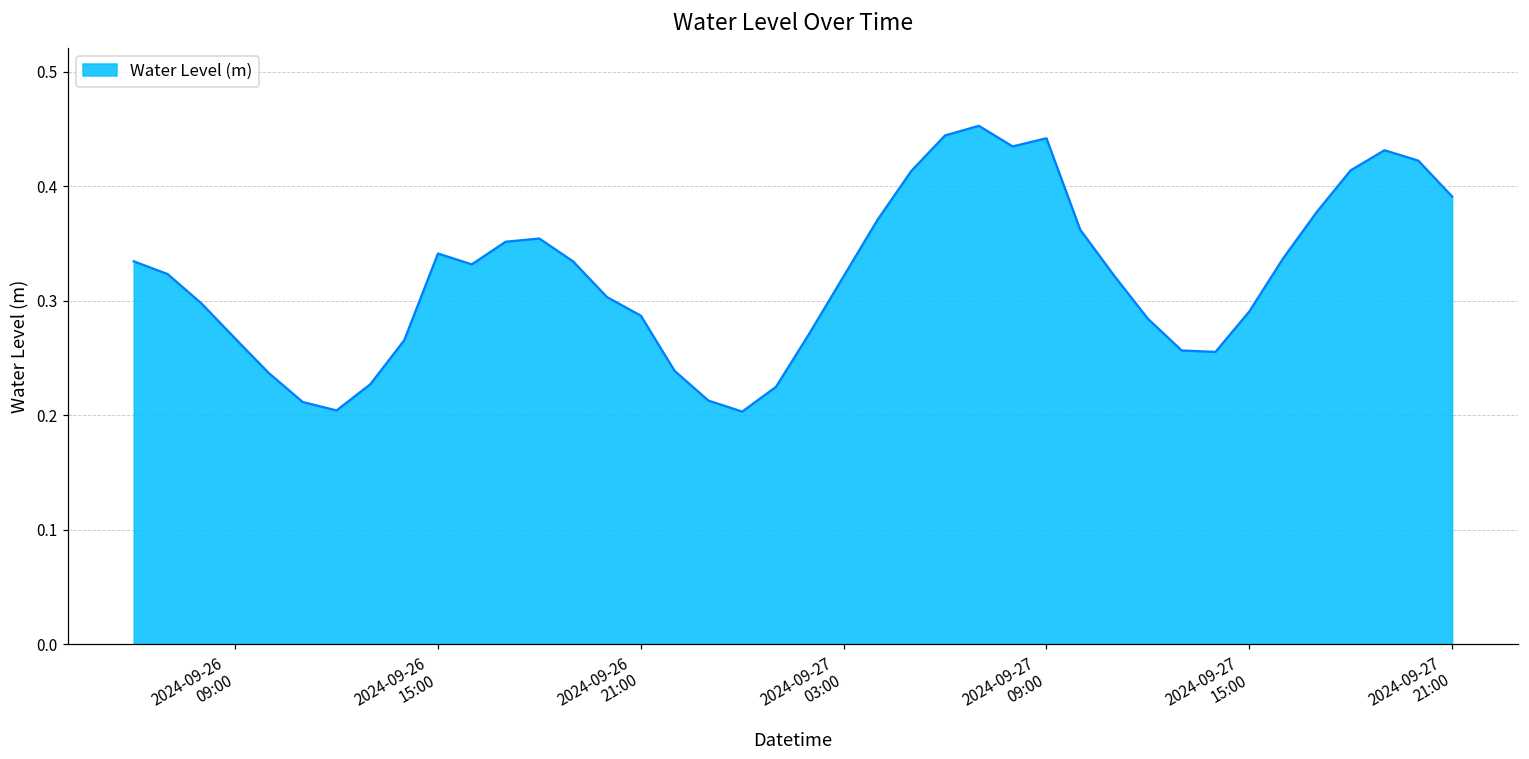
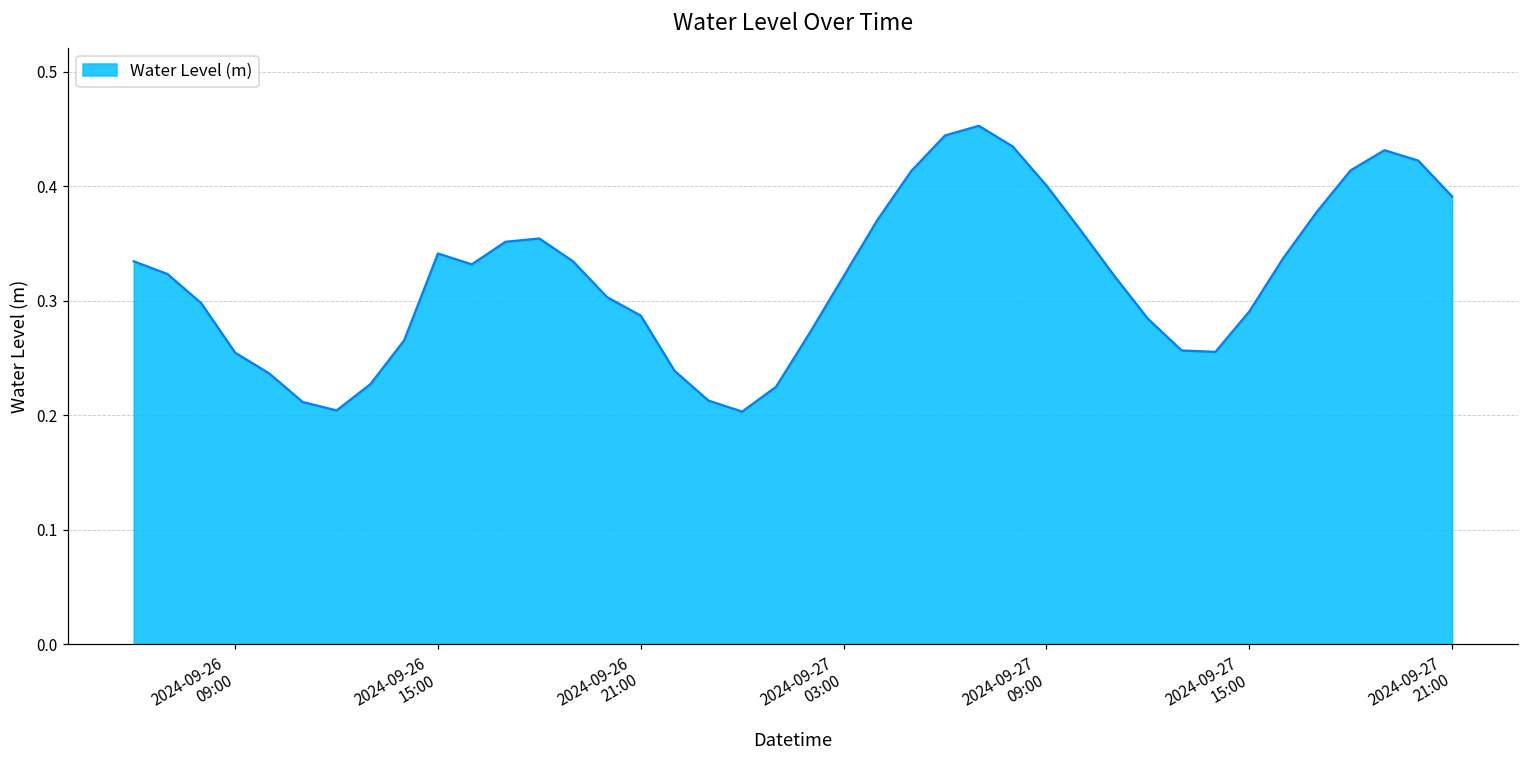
  {
-   "2024-09-26 09:00": 0.267,
+   "2024-09-26 09:00": 0.255,
    "2024-09-26 15:00": 0.341,
    "2024-09-26 21:00": 0.287,
    "2024-09-27 03:00": 0.322,
-   "2024-09-27 09:00": 0.442,
+   "2024-09-27 09:00": 0.401,
    "2024-09-27 15:00": 0.291,
    "2024-09-27 21:00": 0.391
  }
